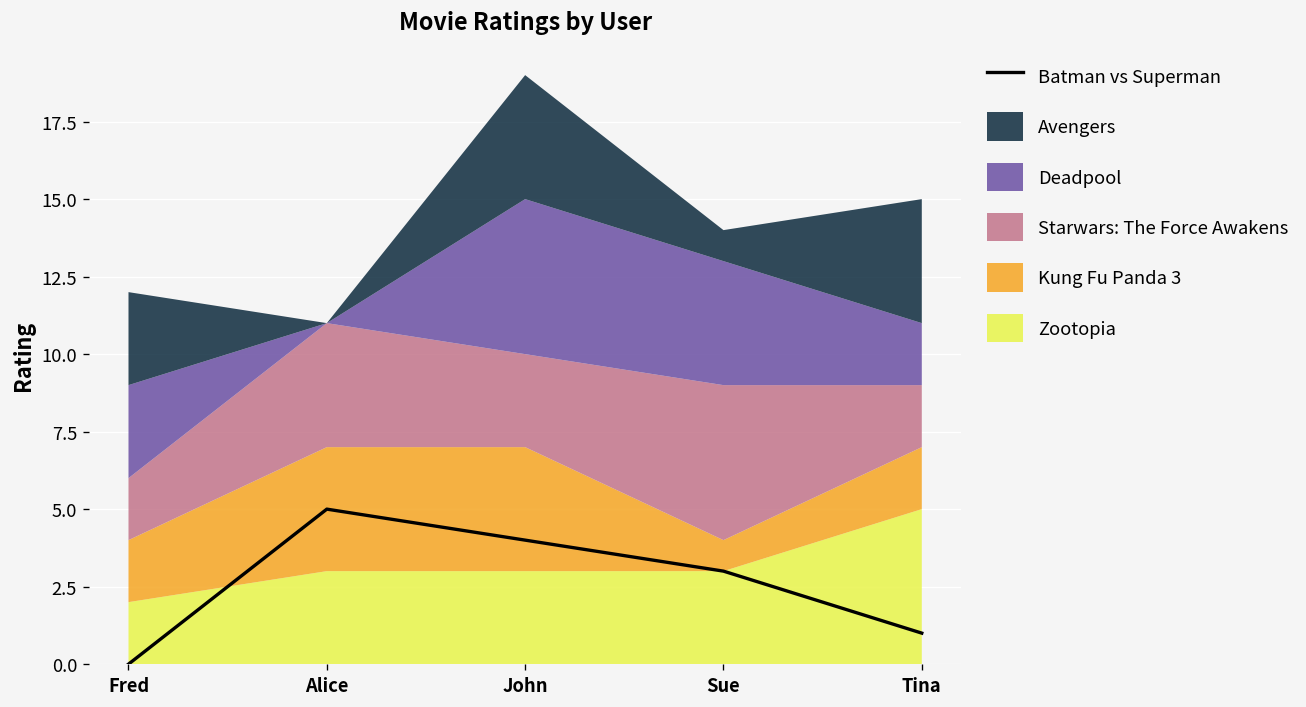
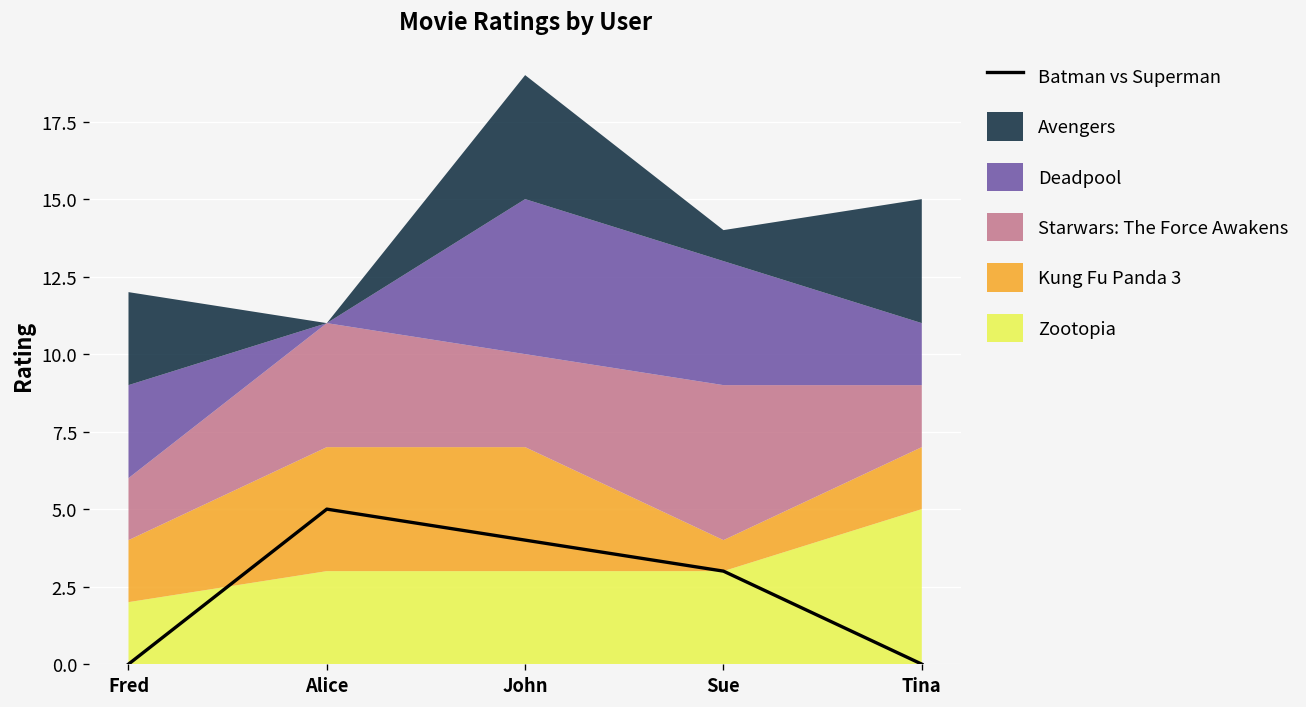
  {
    "Batman vs Superman": {
      "Fred": 0,
      "Alice": 5,
      "John": 4,
-     "Tina": 1
+     "Tina": 0
    },
    "Zootopia": {
      "Fred": 2,
      "Alice": 3,
      "John": 3,
      "Tina": 5
    },
    "Kung Fu Panda 3": {
      "Fred": 2,
      "Alice": 4,
      "John": 4,
      "Sue": 1,
      "Tina": 2
    },
    "Starwars: The Force Awakens": {
      "Fred": 2,
      "John": 3,
      "Sue": 5,
      "Tina": 2
    },
    "Deadpool": {
      "Fred": 3,
      "John": 5,
      "Sue": 4,
      "Tina": 2
    },
    "Avengers": {
      "Fred": 3,
      "John": 4,
      "Sue": 1,
      "Tina": 4
    }
  }
